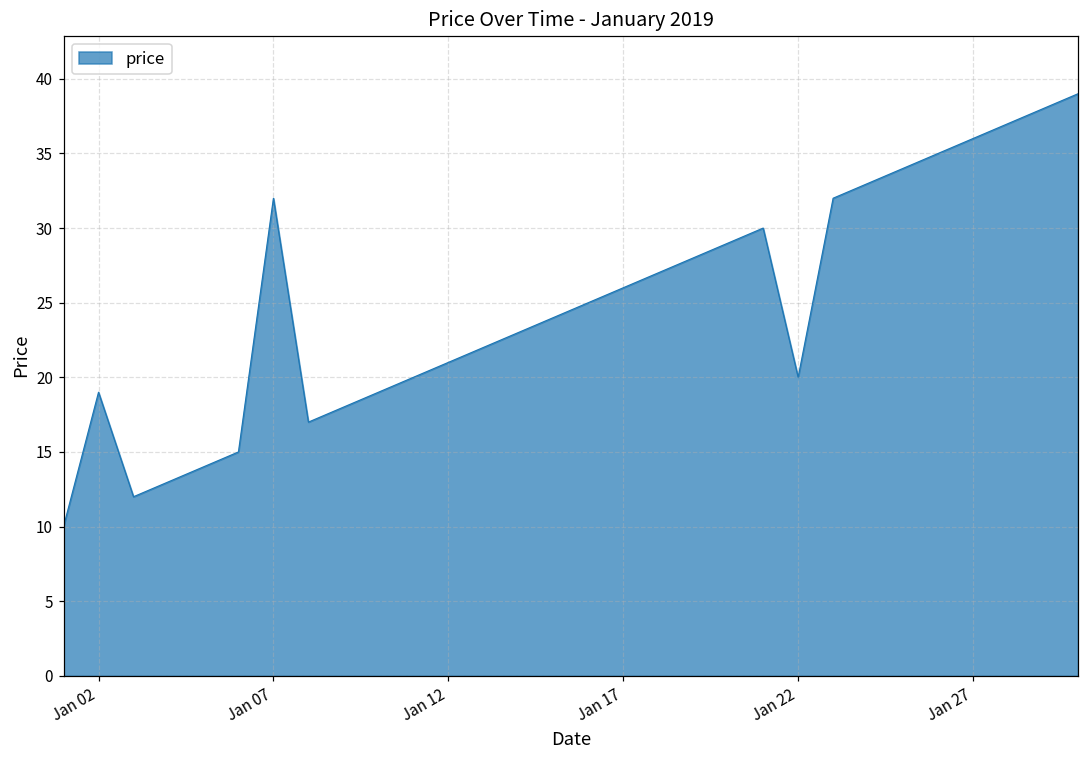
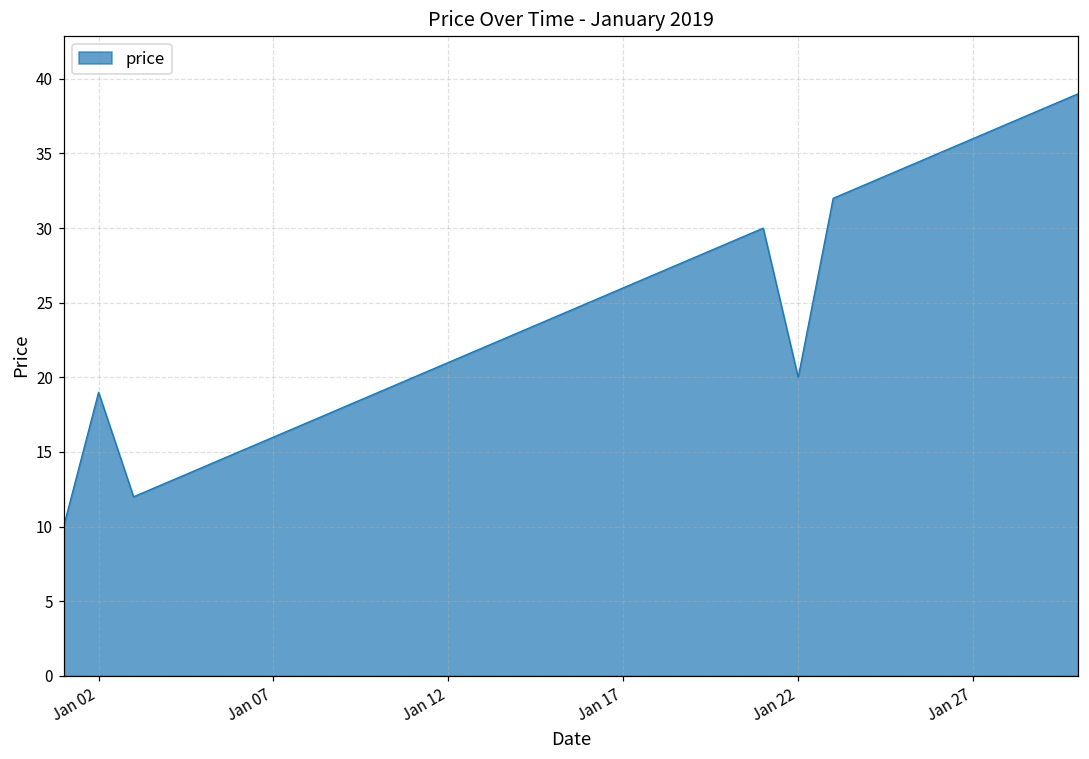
  {
    "Jan 02": 19,
-   "Jan 07": 32,
+   "Jan 07": 16,
    "Jan 12": 21,
    "Jan 17": 26,
    "Jan 22": 20,
    "Jan 27": 36
  }
